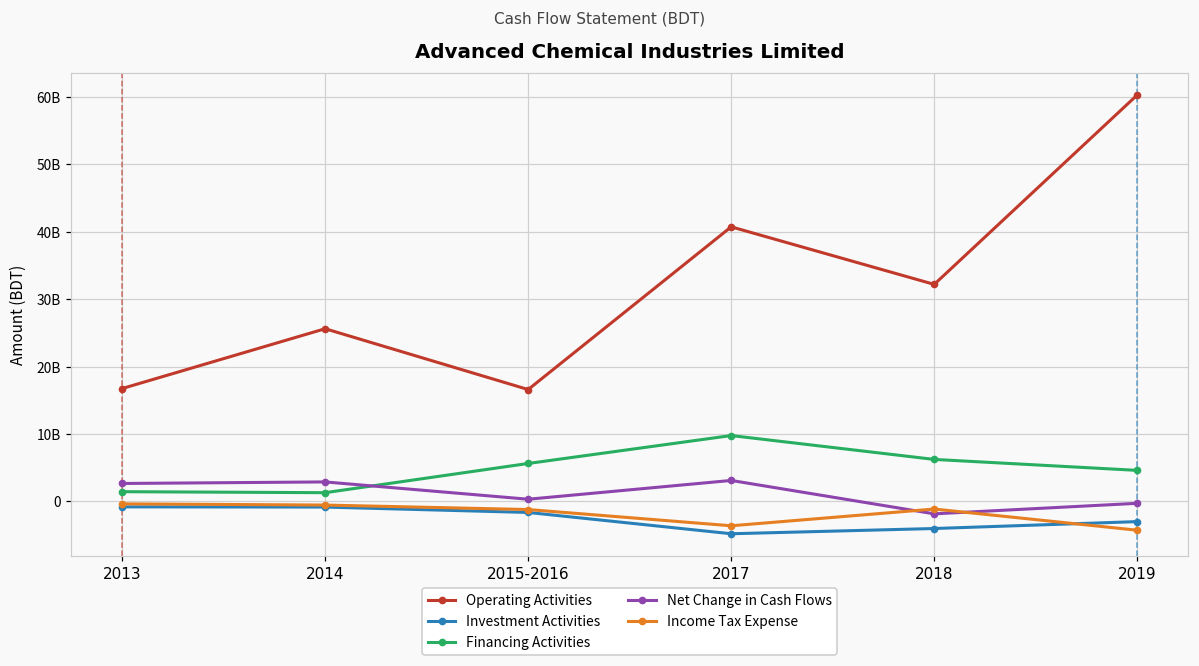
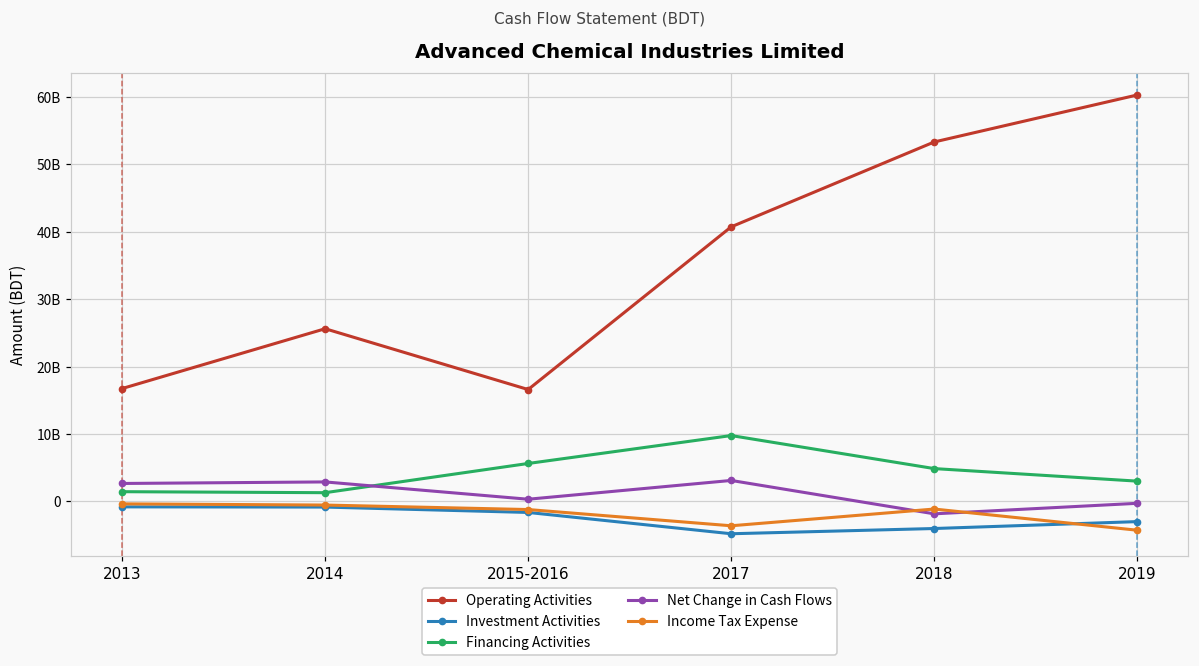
  {
    "Operating Activities": {
      "2013": 17000000000,
      "2014": 26000000000,
      "2015-2016": 17000000000,
      "2017": 41000000000,
-     "2018": 32000000000,
+     "2018": 53000000000,
      "2019": 60000000000
    },
    "Investment Activities": {
      "2013": -1000000000,
      "2015-2016": -2000000000,
      "2017": -5000000000,
      "2018": -4000000000,
      "2019": -3000000000
    },
    "Financing Activities": {
      "2013": 1000000000,
      "2014": 1000000000,
      "2015-2016": 6000000000,
      "2017": 10000000000,
-     "2018": 6000000000,
-     "2019": 5000000000
+     "2018": 5000000000,
+     "2019": 3000000000
    },
    "Net Change in Cash Flows": {
      "2013": 3000000000,
      "2014": 3000000000,
      "2015-2016": 0,
      "2017": 3000000000,
      "2018": -2000000000,
      "2019": 0
    },
    "Income Tax Expense": {
      "2013": 0,
      "2015-2016": -1000000000,
      "2017": -4000000000,
      "2018": -1000000000,
      "2019": -4000000000
    }
  }
